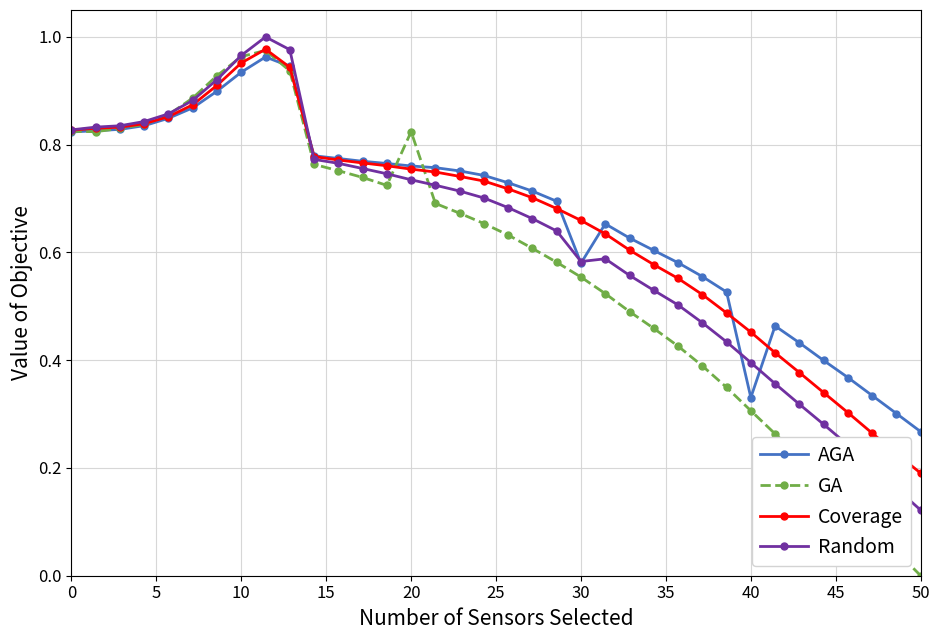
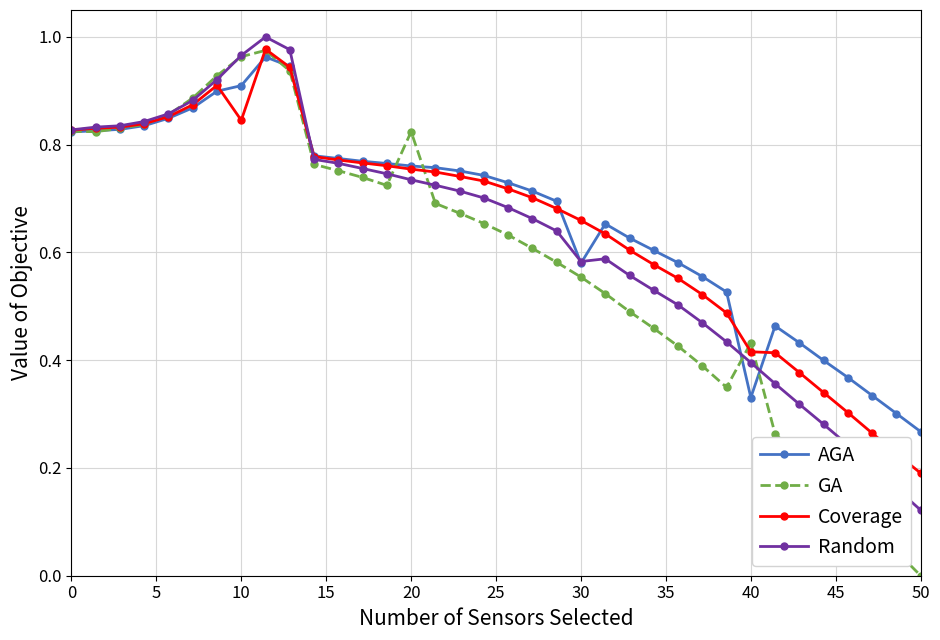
  {
    "AGA": {
-     "10": 0.93,
+     "10": 0.91,
      "20": 0.76,
      "40": 0.33,
      "50": 0.27
    },
    "GA": {
      "20": 0.82,
      "30": 0.55,
-     "40": 0.31,
+     "40": 0.43,
      "50": 0.00
    },
    "Coverage": {
-     "10": 0.95,
+     "10": 0.85,
      "20": 0.75,
      "30": 0.66,
-     "40": 0.45,
+     "40": 0.42,
      "50": 0.19
    },
    "Random": {
      "20": 0.73,
      "40": 0.40,
      "50": 0.12
    }
  }
